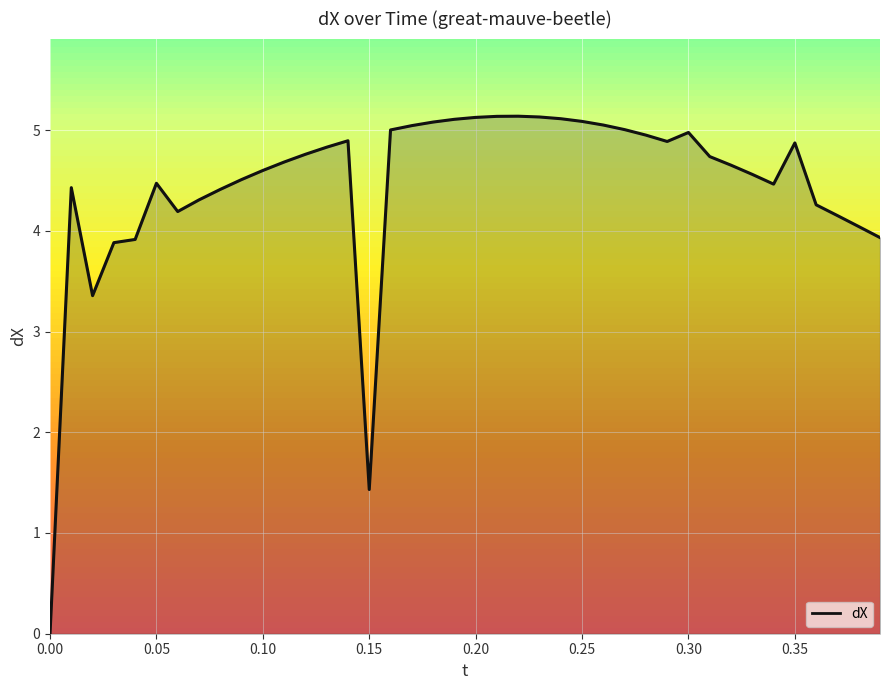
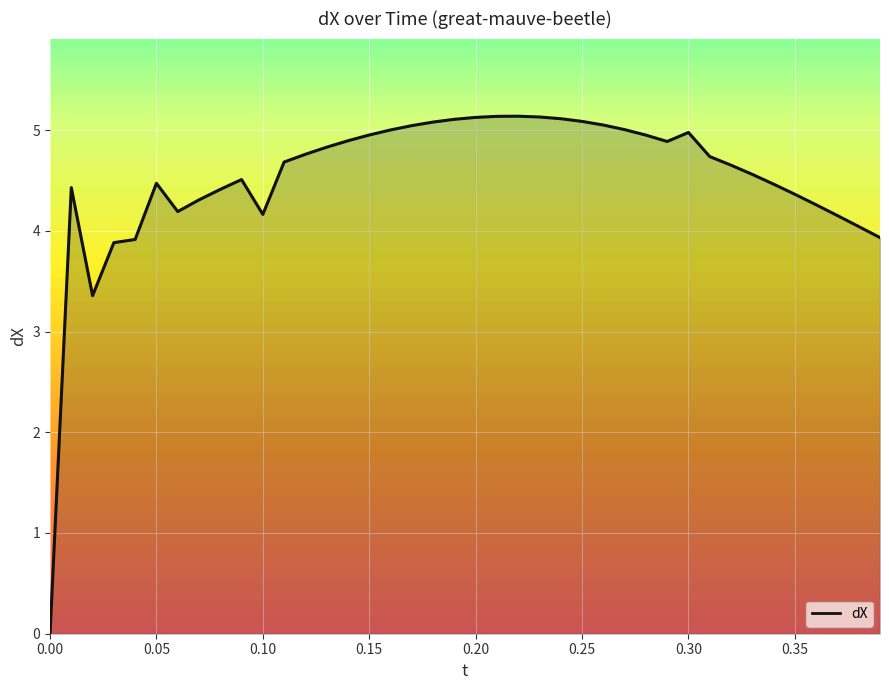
  {
    "0.00": 0.00,
    "0.05": 4.47,
-   "0.10": 4.60,
-   "0.15": 1.43,
+   "0.10": 4.16,
+   "0.15": 4.95,
    "0.20": 5.13,
    "0.25": 5.09,
    "0.30": 4.98,
-   "0.35": 4.87
+   "0.35": 4.36
  }
